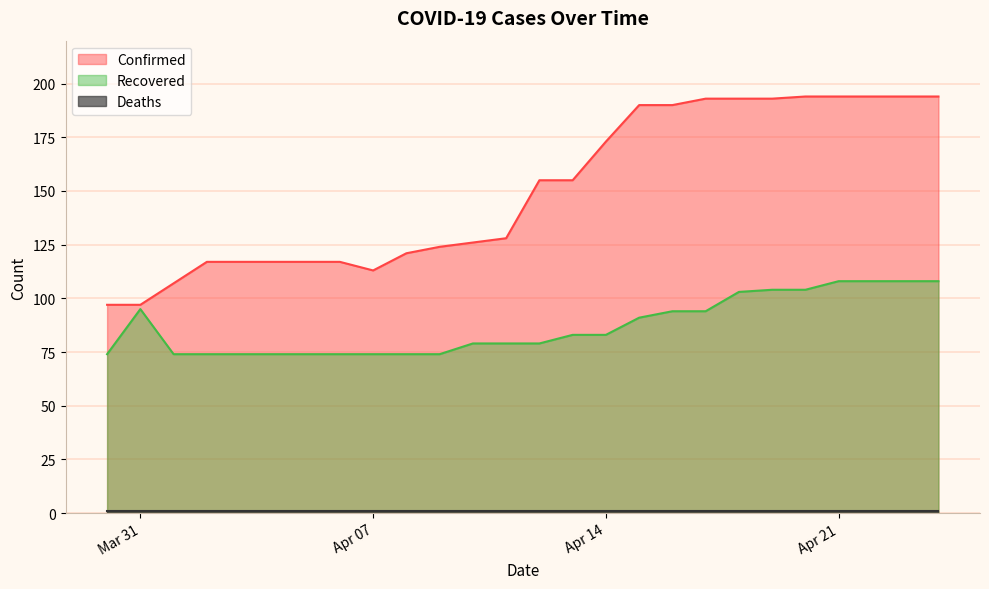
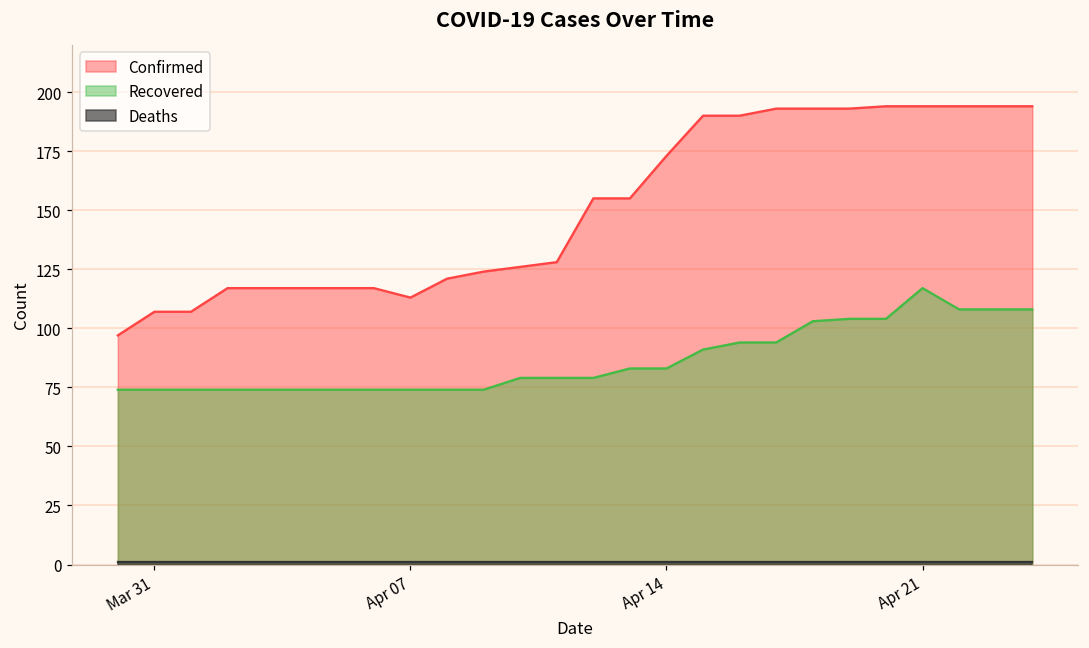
  {
    "Confirmed": {
-     "Mar 31": 97,
+     "Mar 31": 107,
      "Apr 07": 113,
      "Apr 14": 173,
      "Apr 21": 194
    },
    "Recovered": {
-     "Mar 31": 95,
+     "Mar 31": 74,
      "Apr 07": 74,
      "Apr 14": 83,
-     "Apr 21": 108
+     "Apr 21": 117
    },
    "Deaths": {
      "Mar 31": 1,
      "Apr 07": 1,
      "Apr 14": 1,
      "Apr 21": 1
    }
  }
